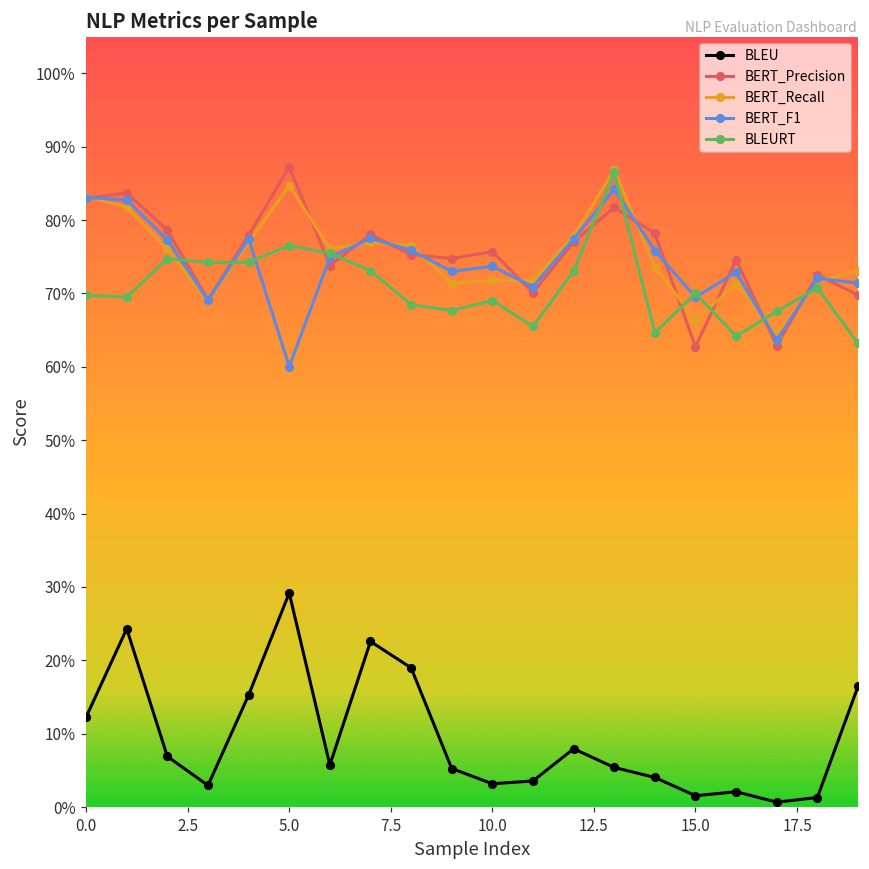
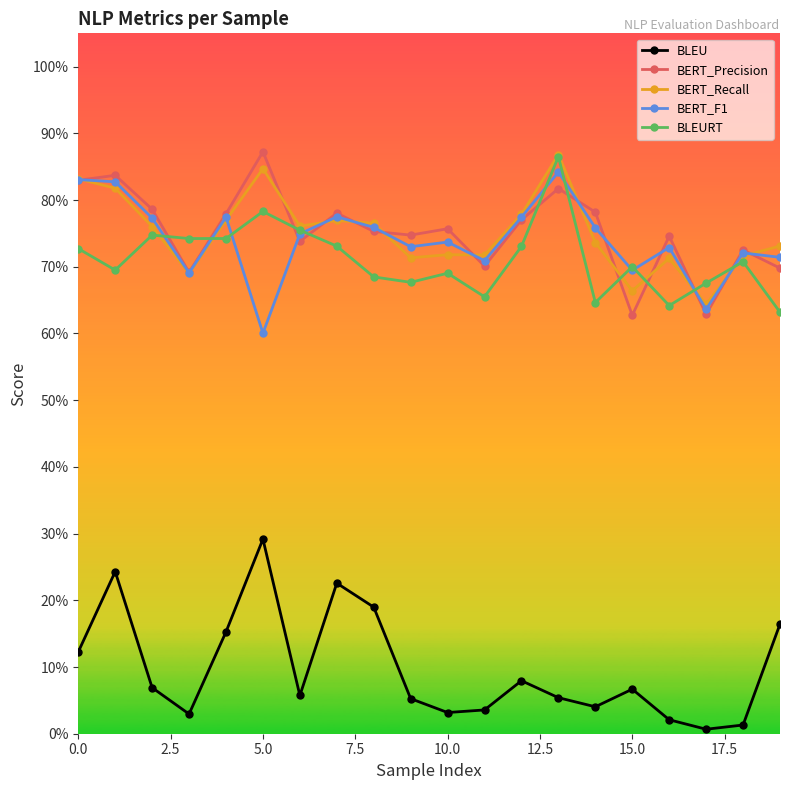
  {
    "BLEU": {
      "0.0": "12%",
      "5.0": "29%",
      "10.0": "3%",
-     "15.0": "2%"
+     "15.0": "7%"
    },
    "BERT_Precision": {
      "5.0": "87%",
      "10.0": "76%",
      "15.0": "63%"
    },
    "BERT_Recall": {
      "5.0": "85%",
      "10.0": "72%",
      "15.0": "66%"
    },
    "BERT_F1": {
      "5.0": "60%",
      "10.0": "74%",
      "15.0": "69%"
    },
    "BLEURT": {
-     "0.0": "70%",
-     "5.0": "77%",
+     "0.0": "73%",
+     "5.0": "78%",
      "10.0": "69%",
      "15.0": "70%"
    }
  }
